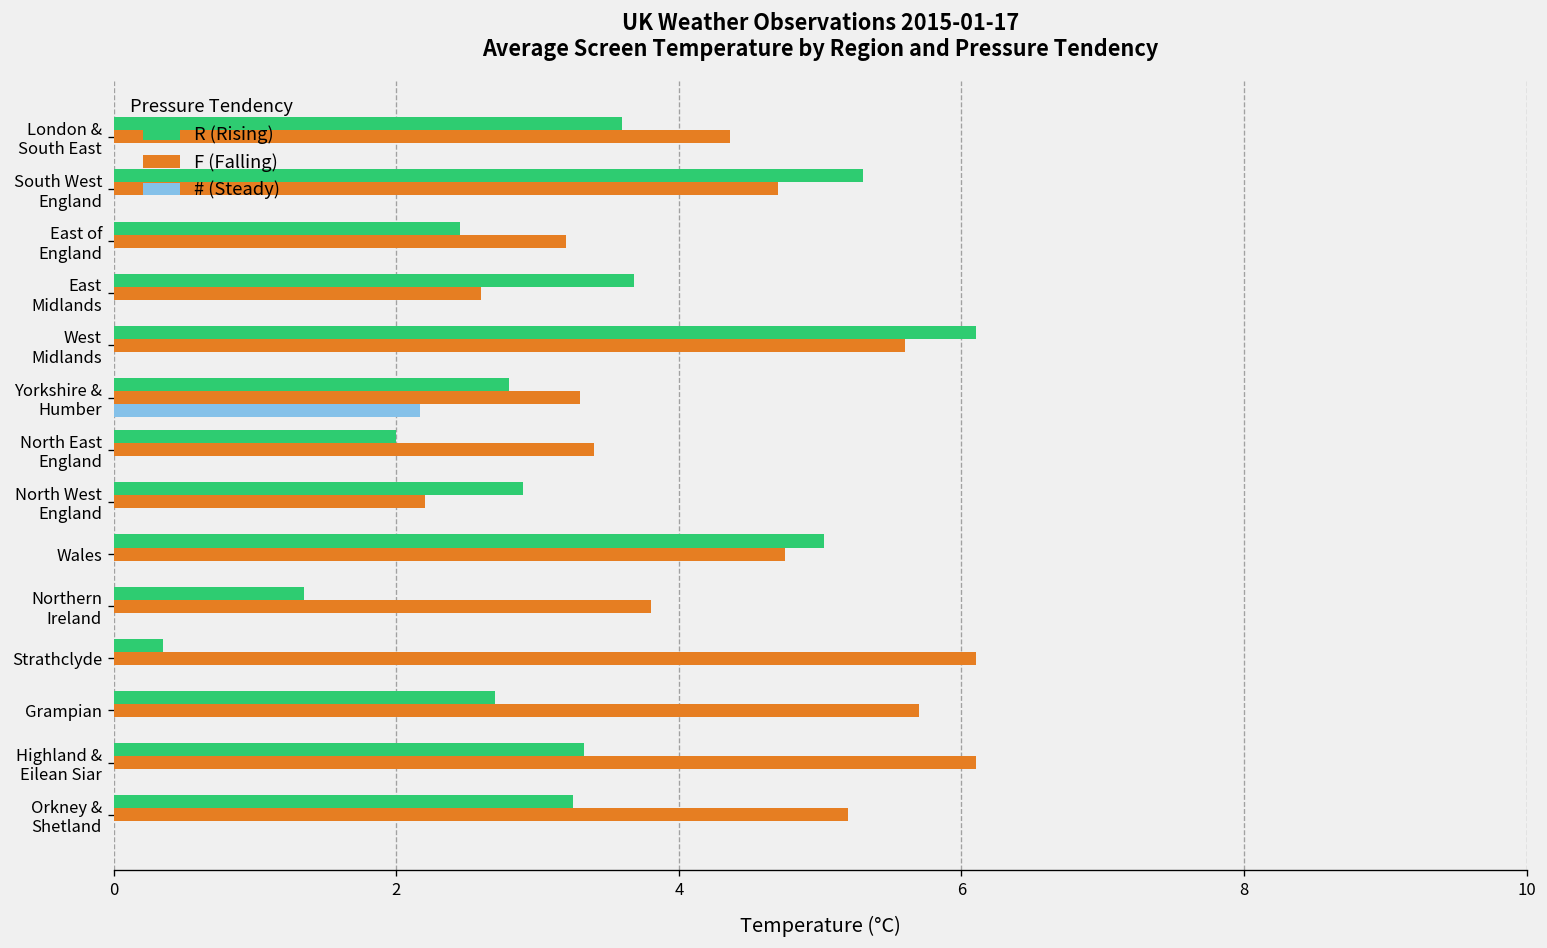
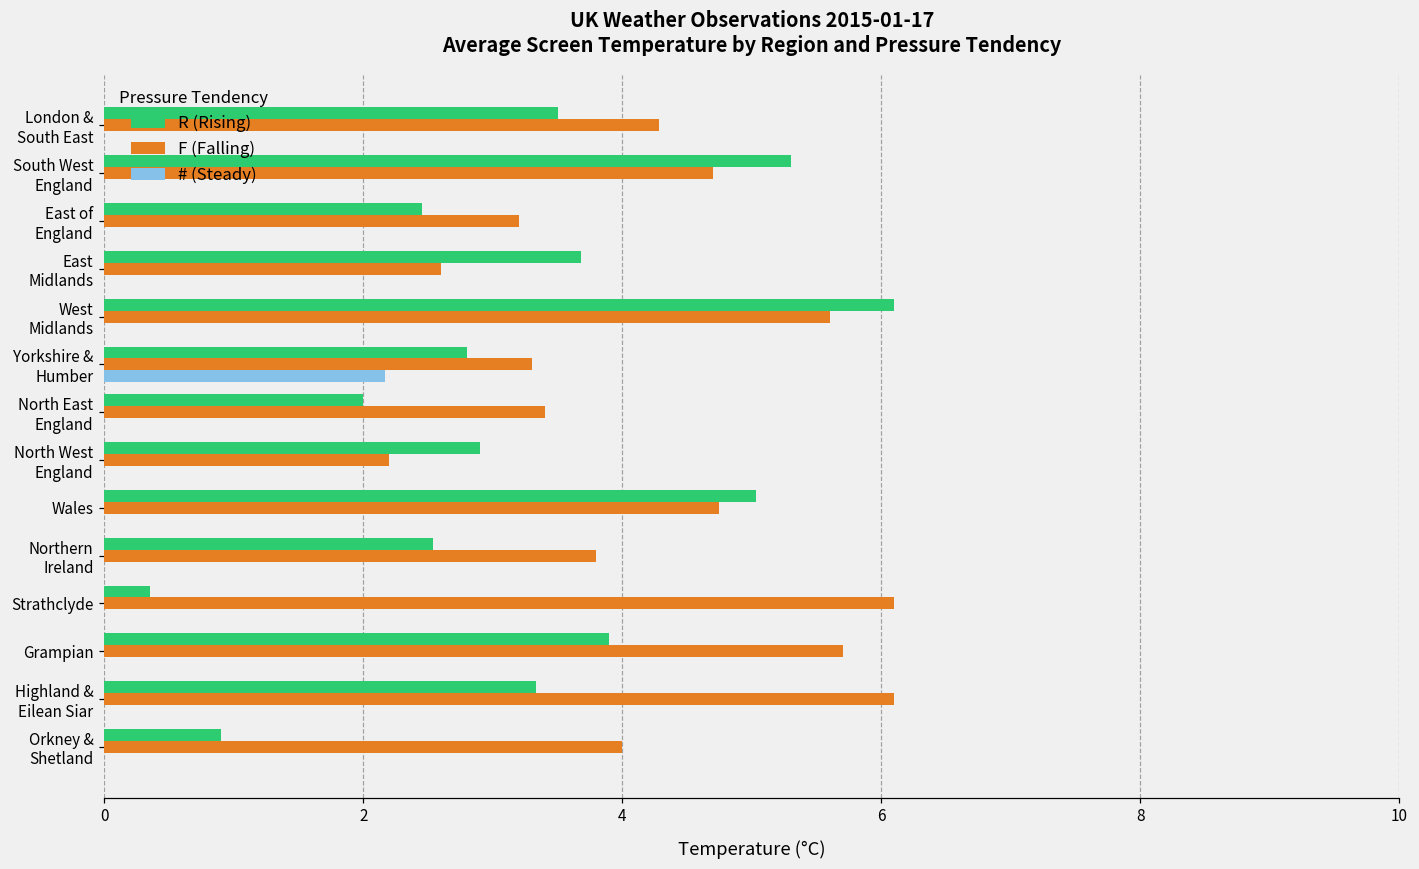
  {
    "R (Rising)": {
-     "London & South East": 3.6,
+     "London & South East": 3.5,
      "South West England": 5.30,
      "East of England": 2.45,
      "East Midlands": 3.68,
      "West Midlands": 6.10,
      "Yorkshire & Humber": 2.80,
      "North East England": 2.00,
      "North West England": 2.90,
      "Wales": 5.03,
-     "Northern Ireland": 1.35,
+     "Northern Ireland": 2.54,
      "Strathclyde": 0.35,
-     "Grampian": 2.7,
+     "Grampian": 3.9,
      "Highland & Eilean Siar": 3.33,
-     "Orkney & Shetland": 3.25
+     "Orkney & Shetland": 0.90
    },
    "F (Falling)": {
-     "London & South East": 4.36,
+     "London & South East": 4.28,
      "South West England": 4.70,
      "East of England": 3.20,
      "East Midlands": 2.60,
      "West Midlands": 5.60,
      "Yorkshire & Humber": 3.30,
      "North East England": 3.40,
      "North West England": 2.20,
      "Wales": 4.75,
      "Northern Ireland": 3.80,
      "Strathclyde": 6.10,
      "Grampian": 5.70,
      "Highland & Eilean Siar": 6.10,
-     "Orkney & Shetland": 5.2
+     "Orkney & Shetland": 4.0
    },
    "# (Steady)": {
      "London & South East": 0.00,
      "South West England": 0.00,
      "East of England": 0.00,
      "East Midlands": 0.00,
      "West Midlands": 0.00,
      "Yorkshire & Humber": 2.17,
      "North East England": 0.00,
      "North West England": 0.00,
      "Wales": 0.00,
      "Northern Ireland": 0.00,
      "Strathclyde": 0.00,
      "Grampian": 0.00,
      "Highland & Eilean Siar": 0.00,
      "Orkney & Shetland": 0.00
    }
  }
